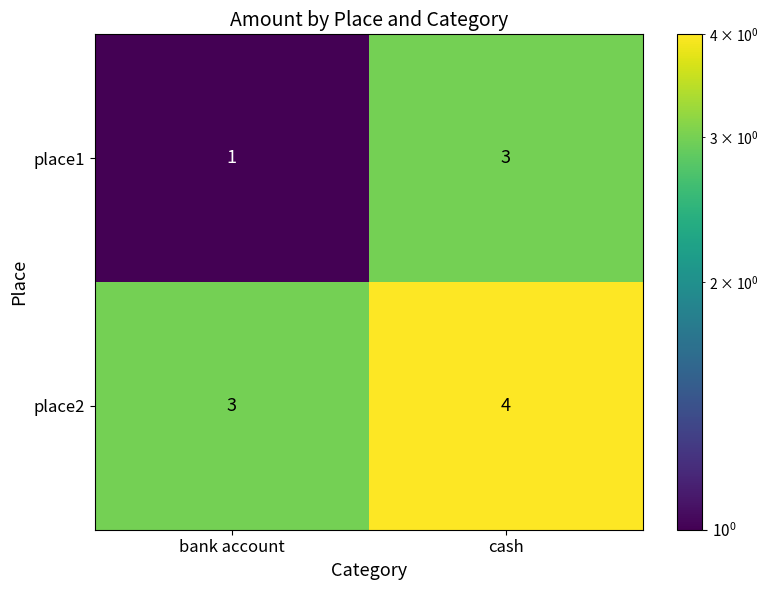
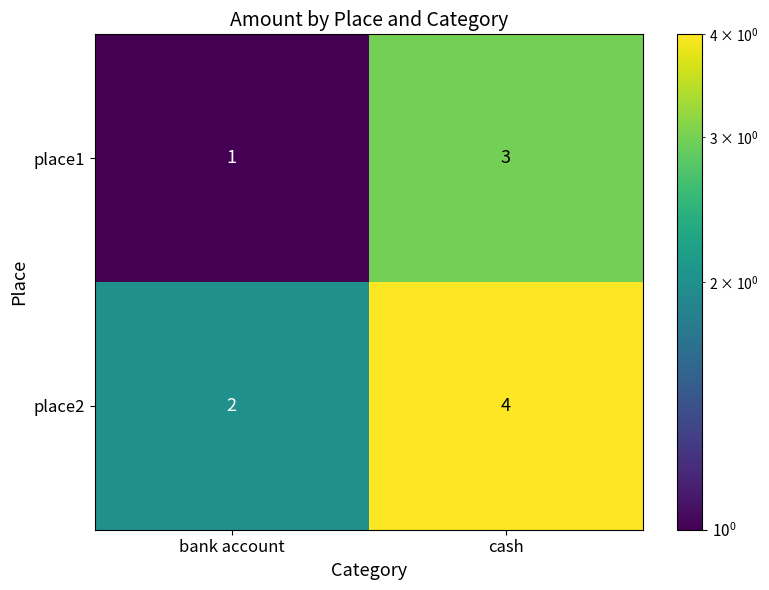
  {
    "place1": {
      "bank account": 1,
      "cash": 3
    },
    "place2": {
-     "bank account": 3,
+     "bank account": 2,
      "cash": 4
    }
  }
